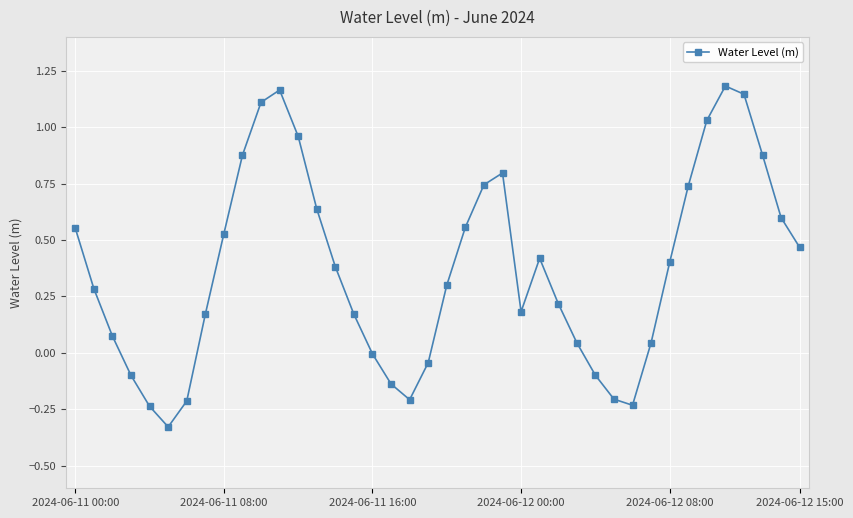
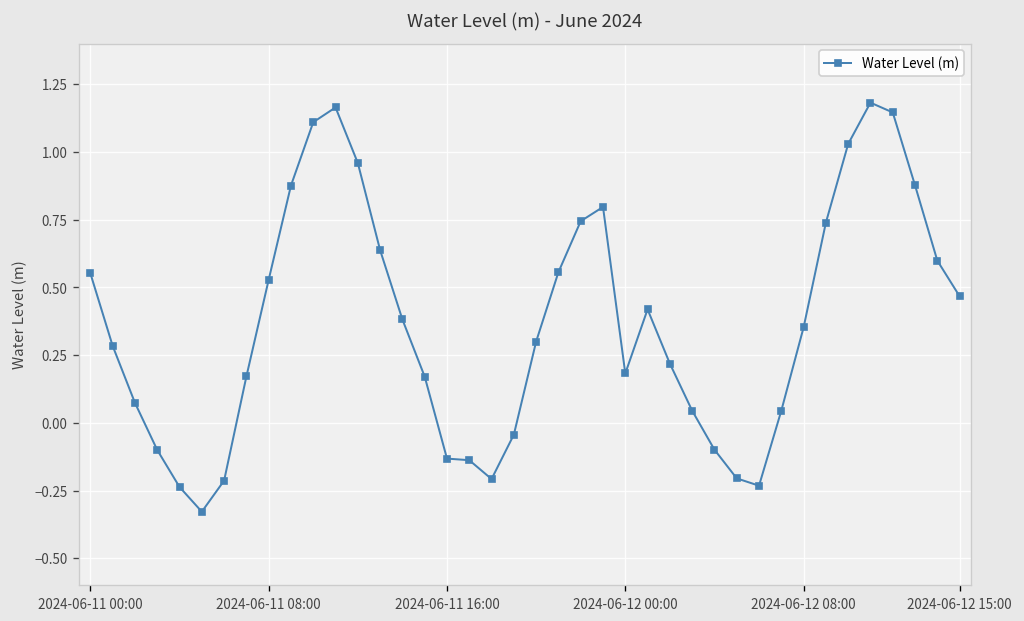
  {
    "2024-06-11 00:00": 0.55,
    "2024-06-11 08:00": 0.53,
-   "2024-06-11 16:00": 0.00,
+   "2024-06-11 16:00": -0.13,
    "2024-06-12 00:00": 0.18,
-   "2024-06-12 08:00": 0.40,
+   "2024-06-12 08:00": 0.35,
    "2024-06-12 15:00": 0.47
  }
